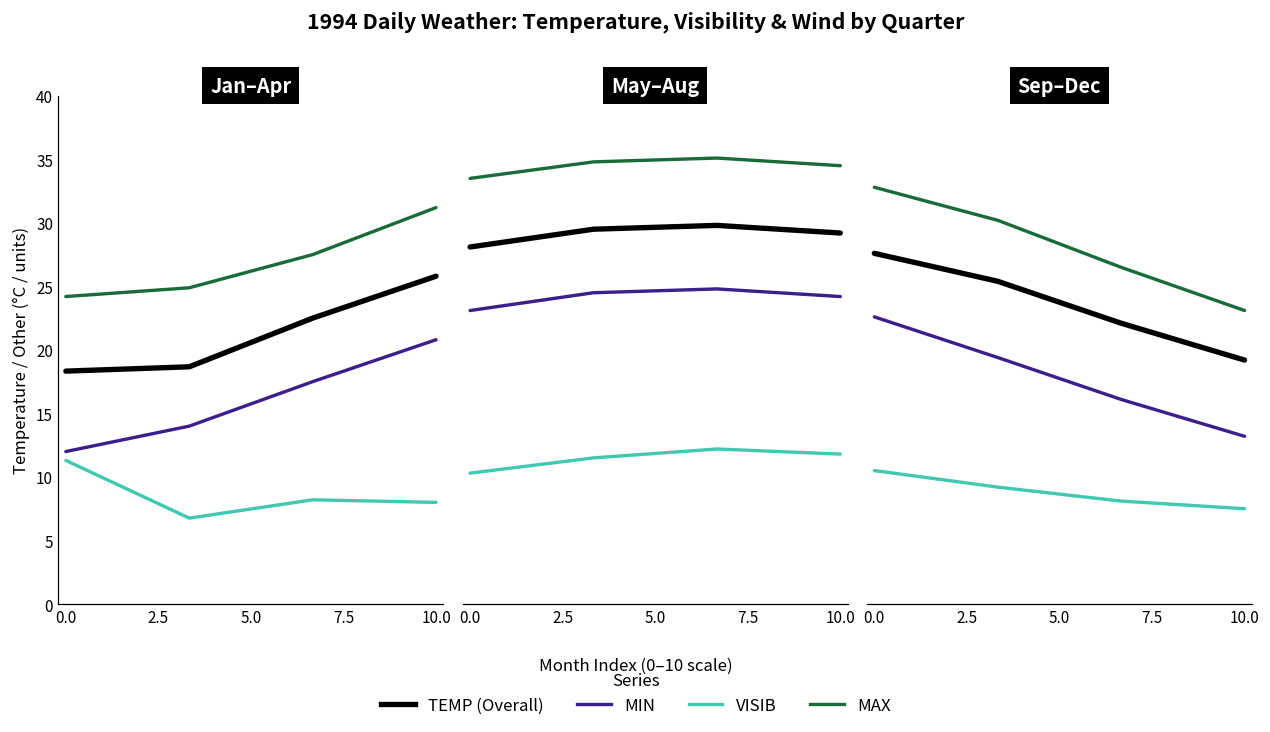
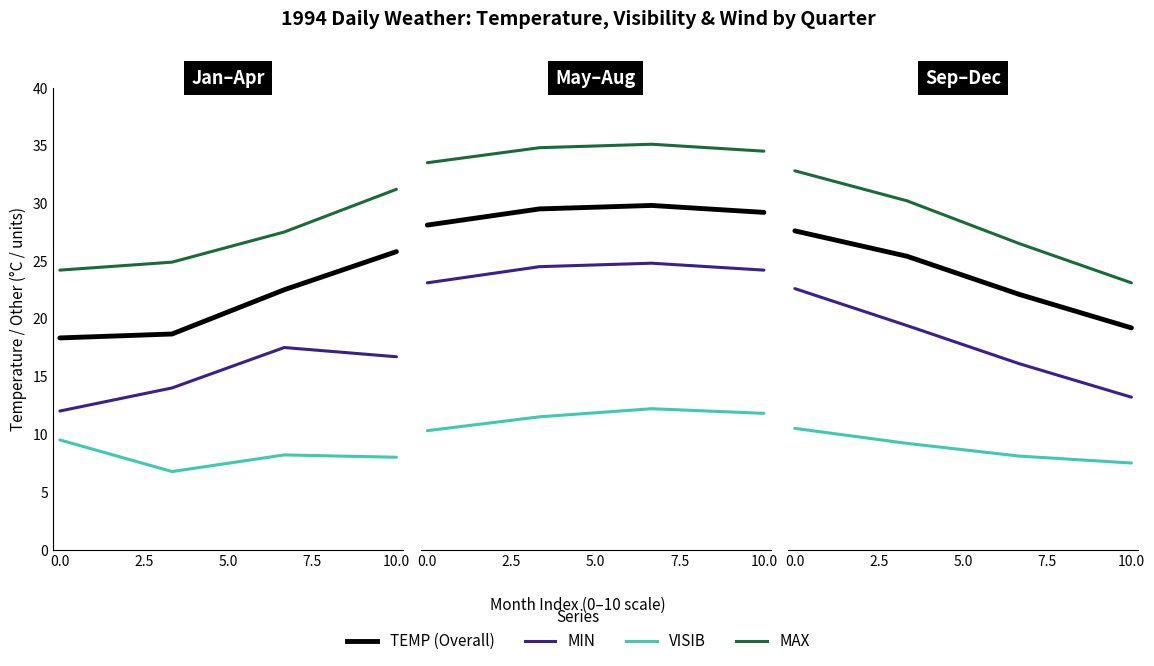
  {
    "Jan–Apr": {
      "MIN": {
        "0.0": 12.0,
-       "10.0": 20.8
+       "10.0": 16.7
      },
      "VISIB": {
-       "0.0": 11.3,
+       "0.0": 9.5,
        "10.0": 8.0
      },
      "MAX": {
        "0.0": 24.2,
        "10.0": 31.2
      }
    }
  }
